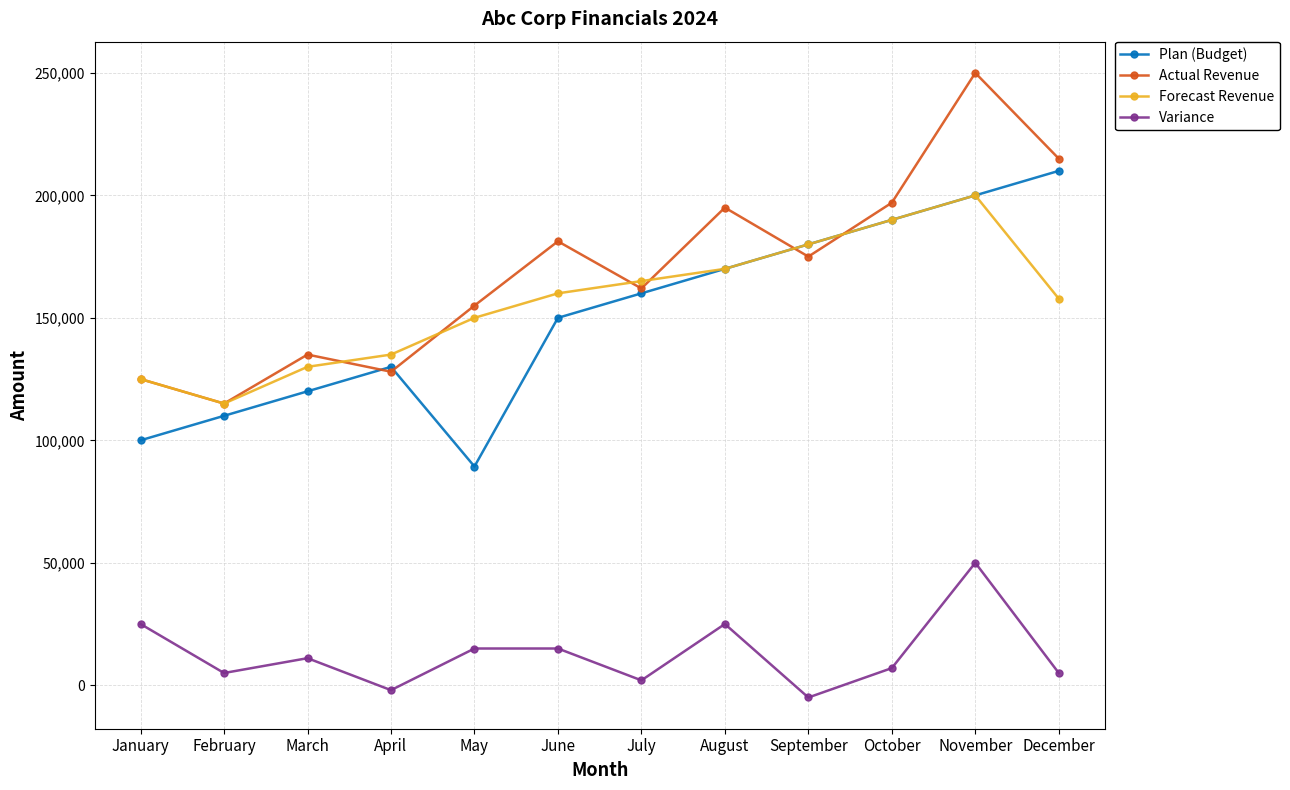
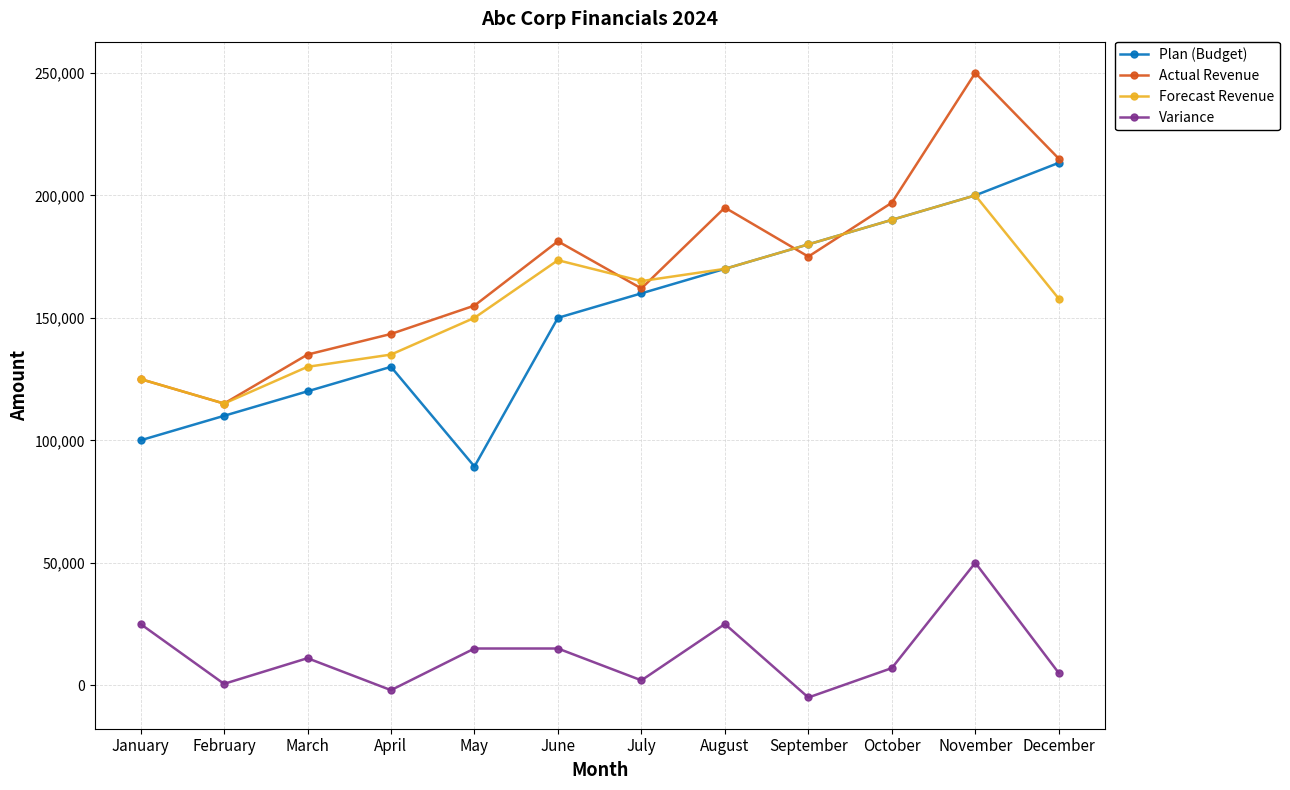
  {
    "Plan (Budget)": {
      "January": "100,000",
      "February": "110,000",
      "March": "120,000",
      "April": "130,000",
      "May": "89,000",
      "June": "150,000",
      "July": "160,000",
-     "December": "210,000"
+     "December": "213,000"
    },
    "Actual Revenue": {
      "March": "135,000",
-     "April": "128,000",
+     "April": "143,000",
      "May": "155,000",
      "June": "181,000",
      "July": "162,000",
      "August": "195,000",
      "September": "175,000",
      "October": "197,000",
      "November": "250,000",
      "December": "215,000"
    },
    "Forecast Revenue": {
      "March": "130,000",
      "April": "135,000",
      "May": "150,000",
-     "June": "160,000",
+     "June": "174,000",
      "July": "165,000",
      "December": "158,000"
    },
    "Variance": {
      "January": "25,000",
-     "February": "5,000",
+     "February": "1,000",
      "March": "11,000",
      "April": "-2,000",
      "May": "15,000",
      "June": "15,000",
      "July": "2,000",
      "August": "25,000",
      "September": "-5,000",
      "October": "7,000",
      "November": "50,000",
      "December": "5,000"
    }
  }
